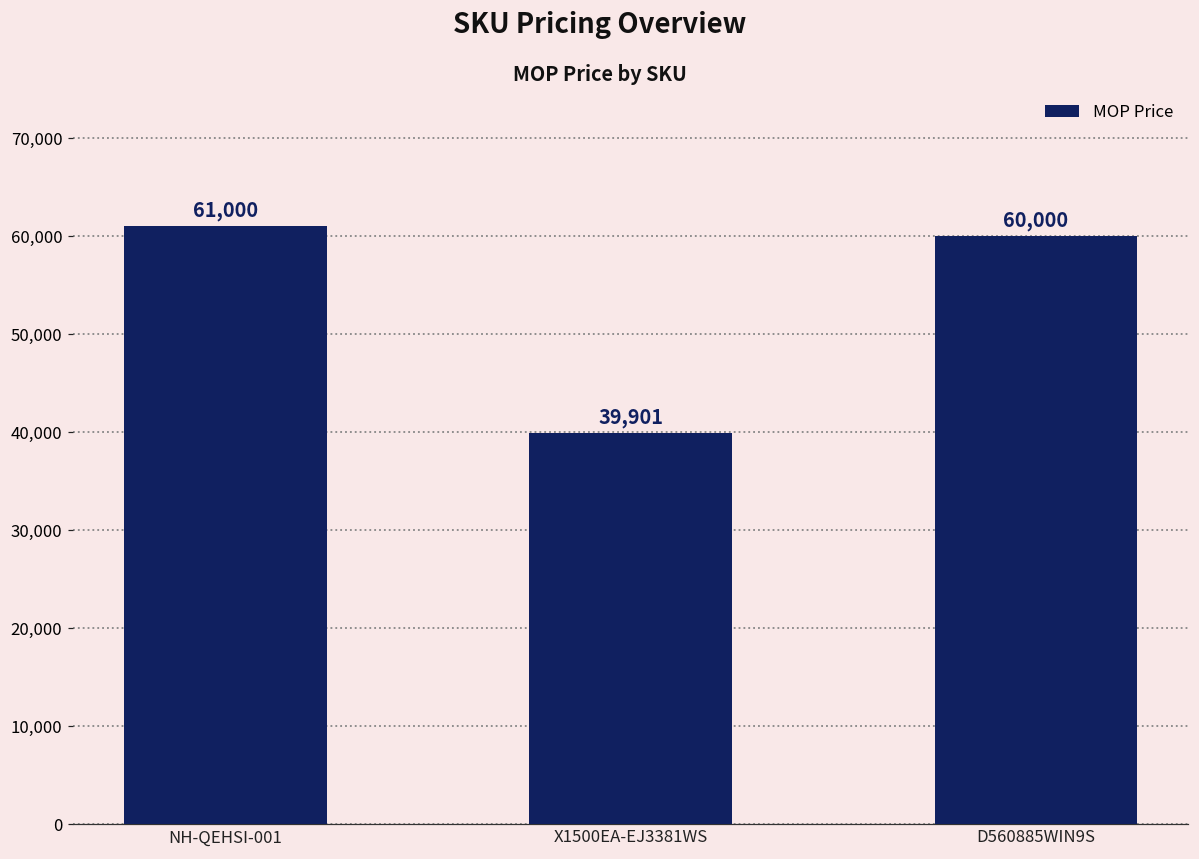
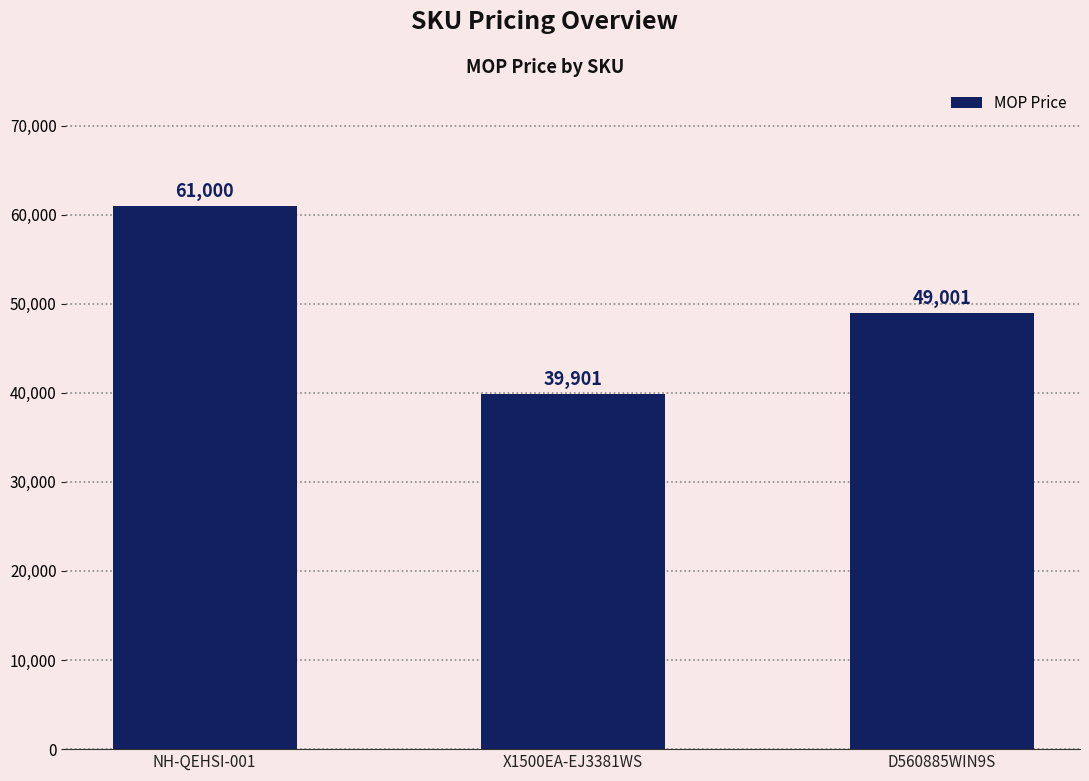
  {
    "NH-QEHSI-001": "61,000",
    "X1500EA-EJ3381WS": "39,901",
-   "D560885WIN9S": "60,000"
+   "D560885WIN9S": "49,001"
  }
